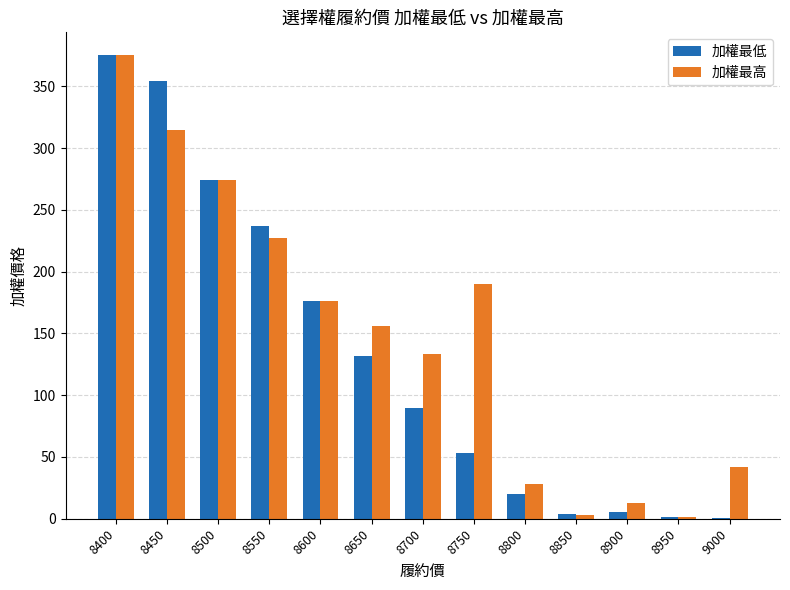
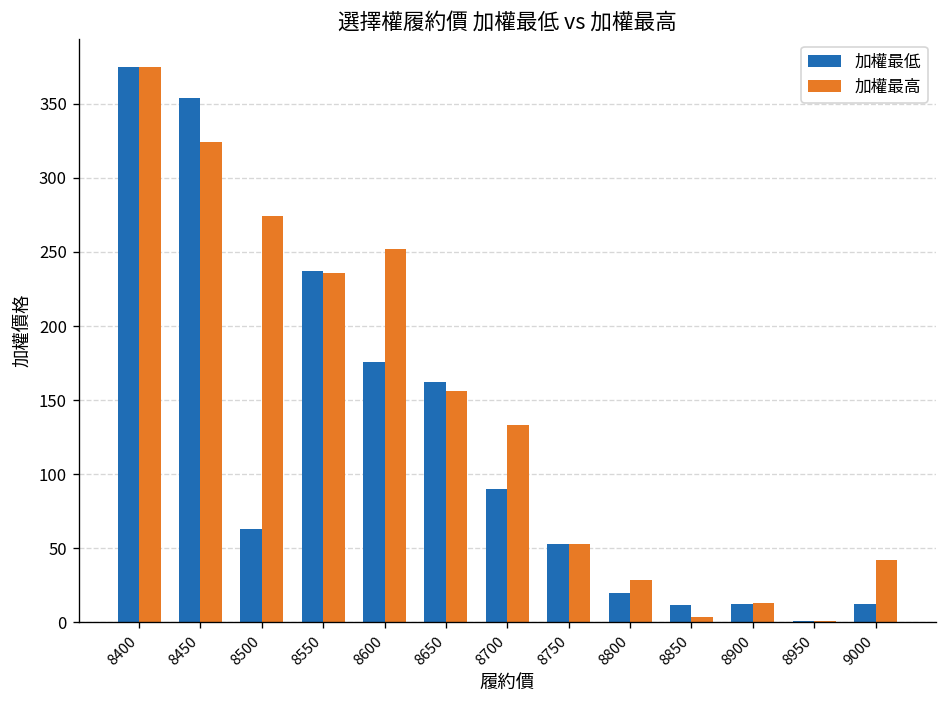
  {
    "加權最低": {
      "8400": 375,
      "8450": 354,
-     "8500": 274,
+     "8500": 63,
      "8550": 237,
      "8600": 176,
-     "8650": 132,
+     "8650": 162,
      "8700": 90,
      "8750": 53,
      "8800": 20,
-     "8850": 4,
-     "8900": 5,
-     "9000": 0
+     "8850": 12,
+     "8900": 12,
+     "9000": 12
    },
    "加權最高": {
      "8400": 375,
-     "8450": 315,
+     "8450": 324,
      "8500": 274,
-     "8550": 227,
-     "8600": 176,
+     "8550": 236,
+     "8600": 252,
      "8650": 156,
      "8700": 133,
-     "8750": 190,
+     "8750": 53,
      "8800": 29,
      "8850": 3,
      "8900": 13,
      "9000": 42
    }
  }
